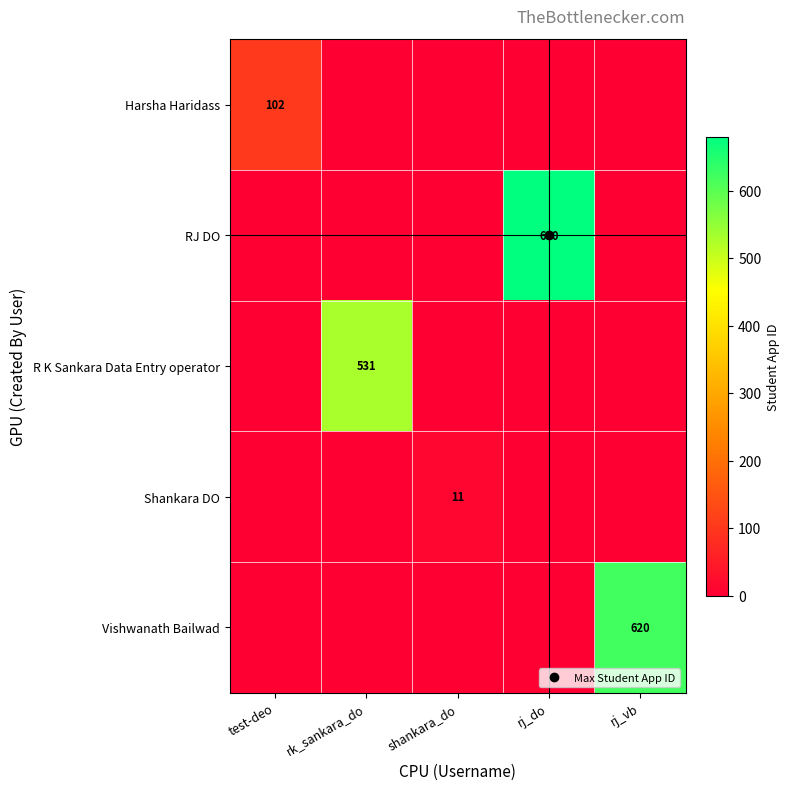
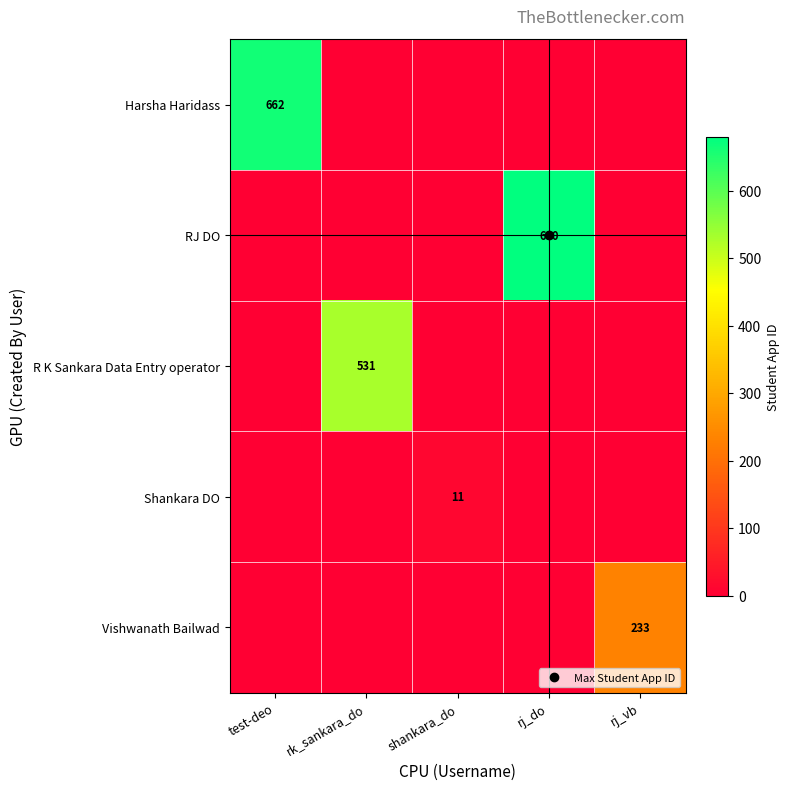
  {
    "Harsha Haridass": {
-     "test-deo": 102
+     "test-deo": 662
    },
    "R K Sankara Data Entry operator": {
      "rk_sankara_do": 531
    },
    "Shankara DO": {
      "shankara_do": 11
    },
    "Vishwanath Bailwad": {
-     "rj_vb": 620
+     "rj_vb": 233
    }
  }
